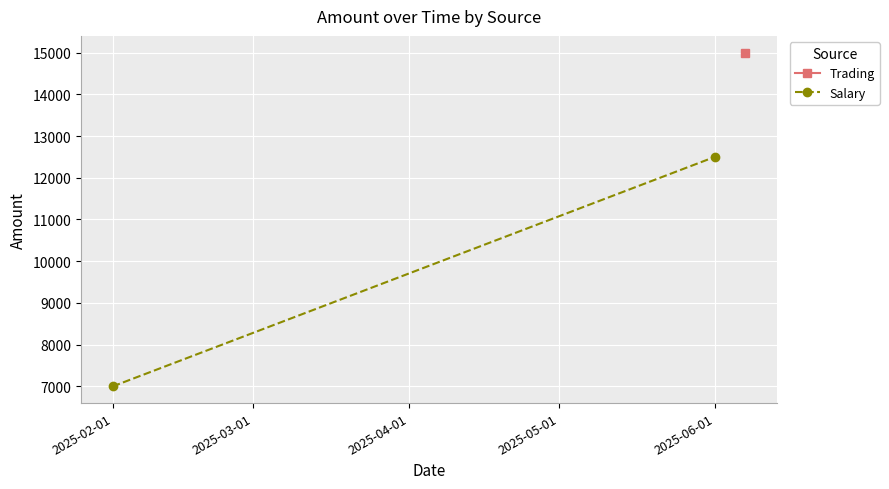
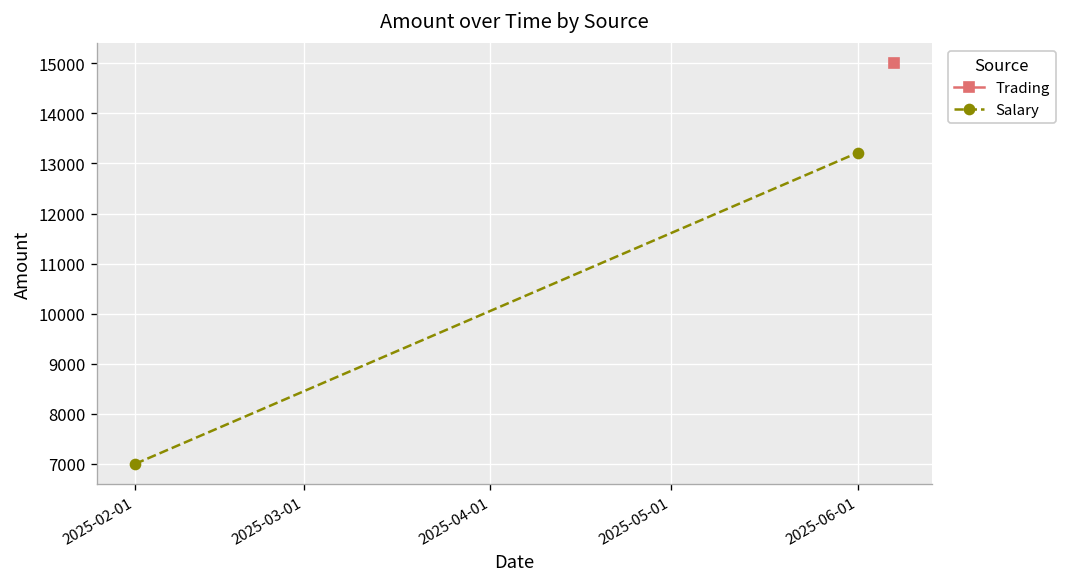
  {
    "Salary": {
      "2025-02-01": 7000,
-     "2025-06-01": 12500
+     "2025-06-01": 13200
    }
  }
